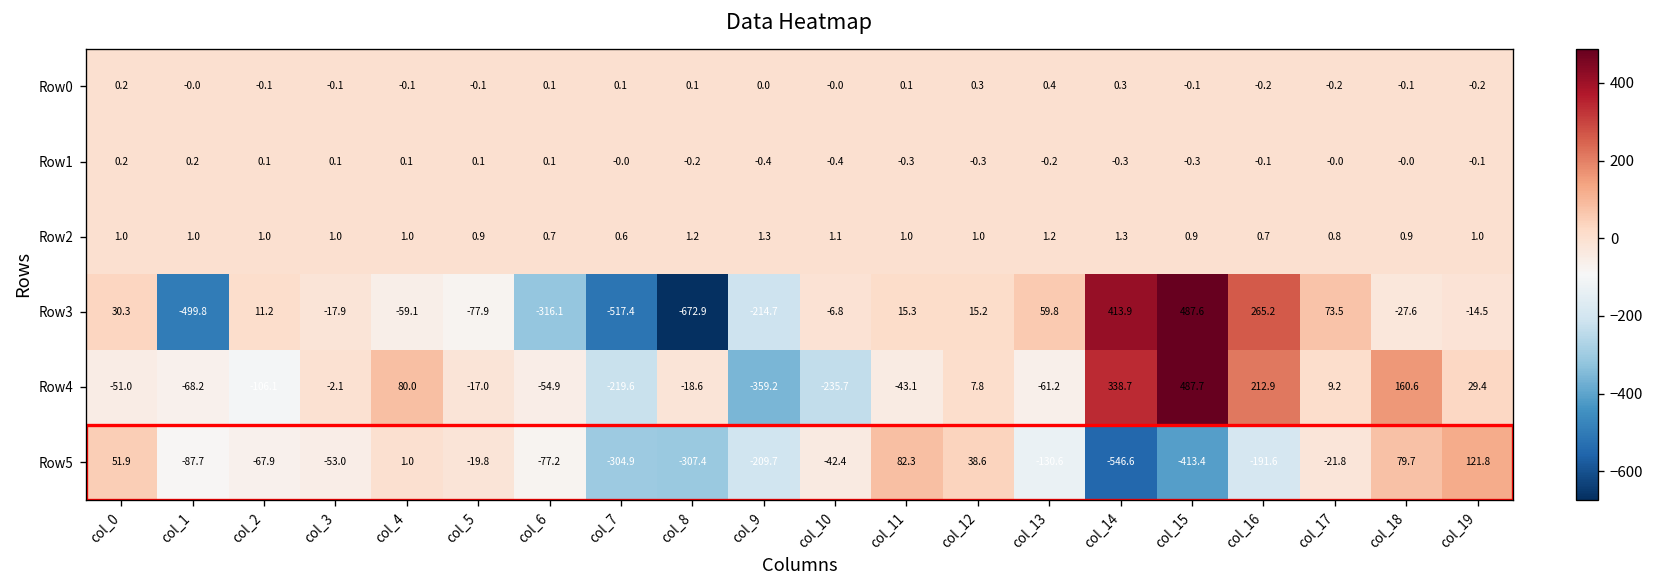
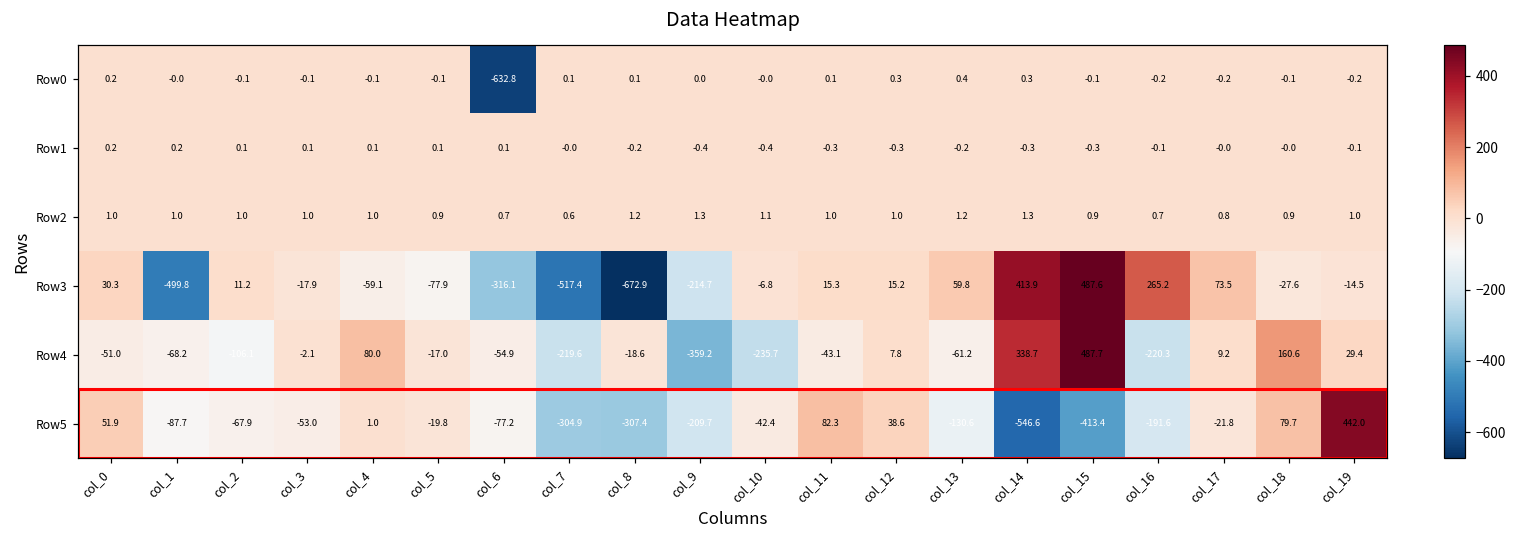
  {
    "Row0": {
      "col_0": 0.2,
      "col_1": -0.0,
      "col_2": -0.1,
      "col_3": -0.1,
      "col_4": -0.1,
      "col_5": -0.1,
-     "col_6": 0.1,
+     "col_6": -632.8,
      "col_7": 0.1,
      "col_8": 0.1,
      "col_9": 0.0,
      "col_10": -0.0,
      "col_11": 0.1,
      "col_12": 0.3,
      "col_13": 0.4,
      "col_14": 0.3,
      "col_15": -0.1,
      "col_16": -0.2,
      "col_17": -0.2,
      "col_18": -0.1,
      "col_19": -0.2
    },
    "Row1": {
      "col_0": 0.2,
      "col_1": 0.2,
      "col_2": 0.1,
      "col_3": 0.1,
      "col_4": 0.1,
      "col_5": 0.1,
      "col_6": 0.1,
      "col_7": -0.0,
      "col_8": -0.2,
      "col_9": -0.4,
      "col_10": -0.4,
      "col_11": -0.3,
      "col_12": -0.3,
      "col_13": -0.2,
      "col_14": -0.3,
      "col_15": -0.3,
      "col_16": -0.1,
      "col_17": -0.0,
      "col_18": -0.0,
      "col_19": -0.1
    },
    "Row2": {
      "col_0": 1.0,
      "col_1": 1.0,
      "col_2": 1.0,
      "col_3": 1.0,
      "col_4": 1.0,
      "col_5": 0.9,
      "col_6": 0.7,
      "col_7": 0.6,
      "col_8": 1.2,
      "col_9": 1.3,
      "col_10": 1.1,
      "col_11": 1.0,
      "col_12": 1.0,
      "col_13": 1.2,
      "col_14": 1.3,
      "col_15": 0.9,
      "col_16": 0.7,
      "col_17": 0.8,
      "col_18": 0.9,
      "col_19": 1.0
    },
    "Row3": {
      "col_0": 30.3,
      "col_1": -499.8,
      "col_2": 11.2,
      "col_3": -17.9,
      "col_4": -59.1,
      "col_5": -77.9,
      "col_6": -316.1,
      "col_7": -517.4,
      "col_8": -672.9,
      "col_9": -214.7,
      "col_10": -6.8,
      "col_11": 15.3,
      "col_12": 15.2,
      "col_13": 59.8,
      "col_14": 413.9,
      "col_15": 487.6,
      "col_16": 265.2,
      "col_17": 73.5,
      "col_18": -27.6,
      "col_19": -14.5
    },
    "Row4": {
      "col_0": -51.0,
      "col_1": -68.2,
      "col_3": -2.1,
      "col_4": 80.0,
      "col_5": -17.0,
      "col_6": -54.9,
      "col_7": -219.6,
      "col_8": -18.6,
      "col_9": -359.2,
      "col_10": -235.7,
      "col_11": -43.1,
      "col_12": 7.8,
      "col_13": -61.2,
      "col_14": 338.7,
      "col_15": 487.7,
-     "col_16": 212.9,
+     "col_16": -220.3,
      "col_17": 9.2,
      "col_18": 160.6,
      "col_19": 29.4
    },
    "Row5": {
      "col_0": 51.9,
      "col_1": -87.7,
      "col_2": -67.9,
      "col_3": -53.0,
      "col_4": 1.0,
      "col_5": -19.8,
      "col_6": -77.2,
      "col_7": -304.9,
      "col_8": -307.4,
      "col_10": -42.4,
      "col_11": 82.3,
      "col_12": 38.6,
      "col_14": -546.6,
      "col_15": -413.4,
      "col_17": -21.8,
      "col_18": 79.7,
-     "col_19": 121.8
+     "col_19": 442.0
    }
  }
